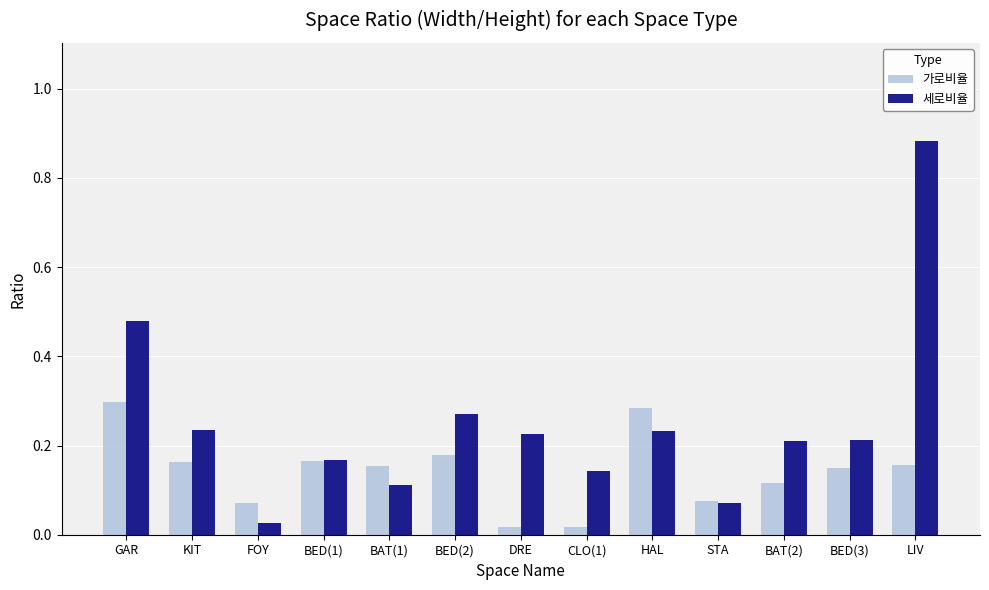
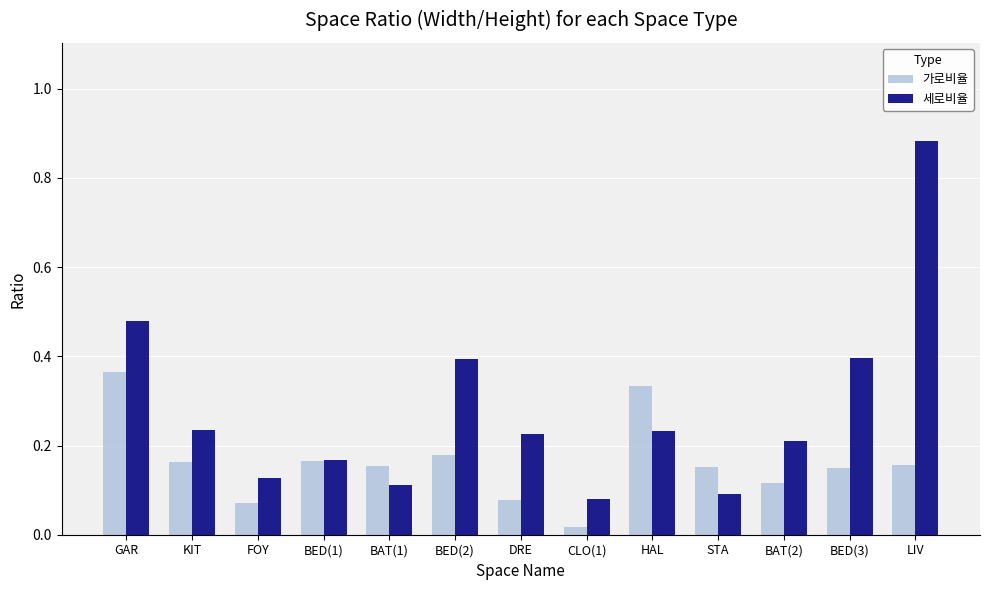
  {
    "가로비율": {
-     "GAR": 0.30,
+     "GAR": 0.36,
      "KIT": 0.16,
      "FOY": 0.07,
      "BED(1)": 0.17,
      "BAT(1)": 0.16,
      "BED(2)": 0.18,
-     "DRE": 0.02,
+     "DRE": 0.08,
      "CLO(1)": 0.02,
-     "HAL": 0.29,
-     "STA": 0.08,
+     "HAL": 0.33,
+     "STA": 0.15,
      "BAT(2)": 0.12,
      "BED(3)": 0.15,
      "LIV": 0.16
    },
    "세로비율": {
      "GAR": 0.48,
      "KIT": 0.24,
-     "FOY": 0.03,
+     "FOY": 0.13,
      "BED(1)": 0.17,
      "BAT(1)": 0.11,
-     "BED(2)": 0.27,
+     "BED(2)": 0.39,
      "DRE": 0.23,
-     "CLO(1)": 0.14,
+     "CLO(1)": 0.08,
      "HAL": 0.23,
-     "STA": 0.07,
+     "STA": 0.09,
      "BAT(2)": 0.21,
-     "BED(3)": 0.21,
+     "BED(3)": 0.40,
      "LIV": 0.88
    }
  }
